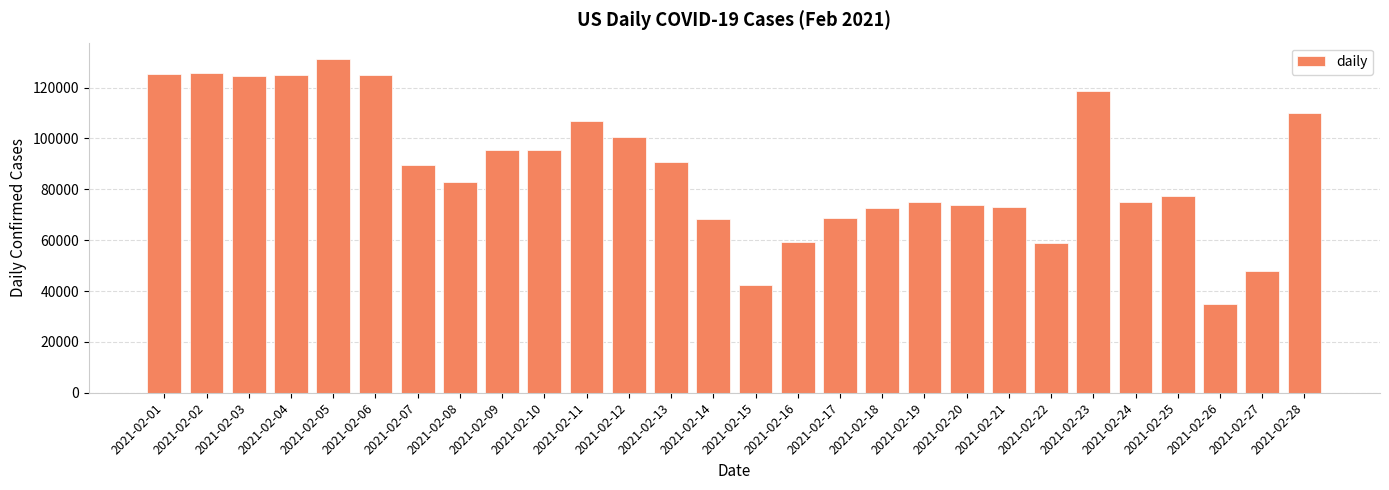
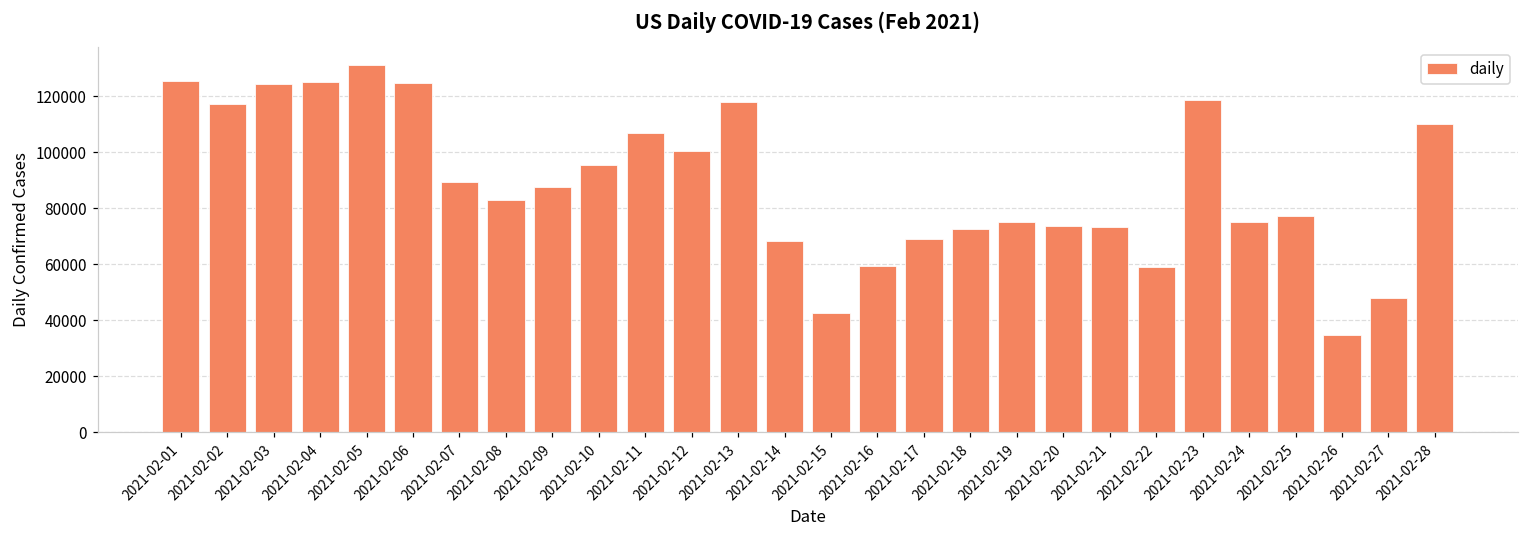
  {
    "2021-02-01": 125000,
-   "2021-02-02": 126000,
+   "2021-02-02": 117000,
    "2021-02-03": 124000,
    "2021-02-04": 125000,
    "2021-02-05": 131000,
    "2021-02-06": 125000,
    "2021-02-07": 89000,
    "2021-02-08": 83000,
-   "2021-02-09": 95000,
+   "2021-02-09": 88000,
    "2021-02-10": 95000,
    "2021-02-11": 107000,
    "2021-02-12": 101000,
-   "2021-02-13": 91000,
+   "2021-02-13": 118000,
    "2021-02-14": 68000,
    "2021-02-15": 42000,
    "2021-02-16": 59000,
    "2021-02-17": 69000,
    "2021-02-18": 73000,
    "2021-02-19": 75000,
    "2021-02-20": 74000,
    "2021-02-21": 73000,
    "2021-02-22": 59000,
    "2021-02-23": 119000,
    "2021-02-24": 75000,
    "2021-02-25": 77000,
    "2021-02-26": 35000,
    "2021-02-27": 48000,
    "2021-02-28": 110000
  }
